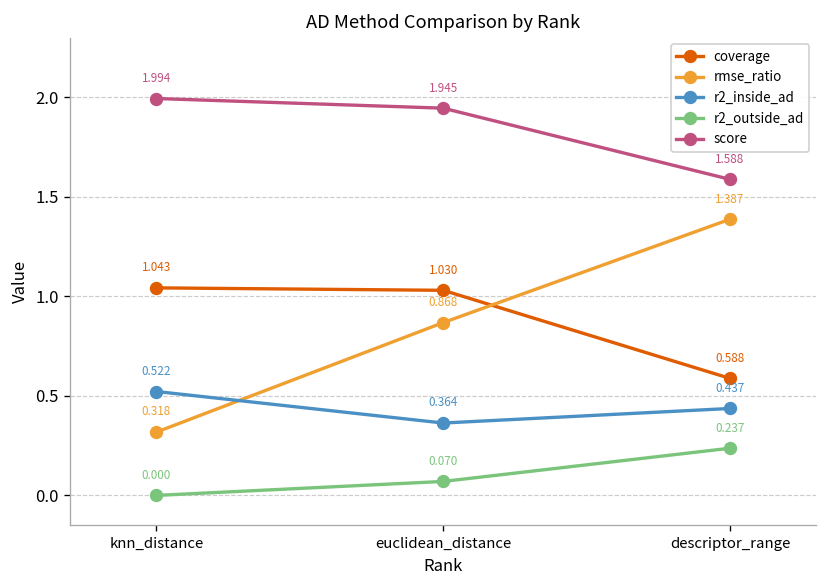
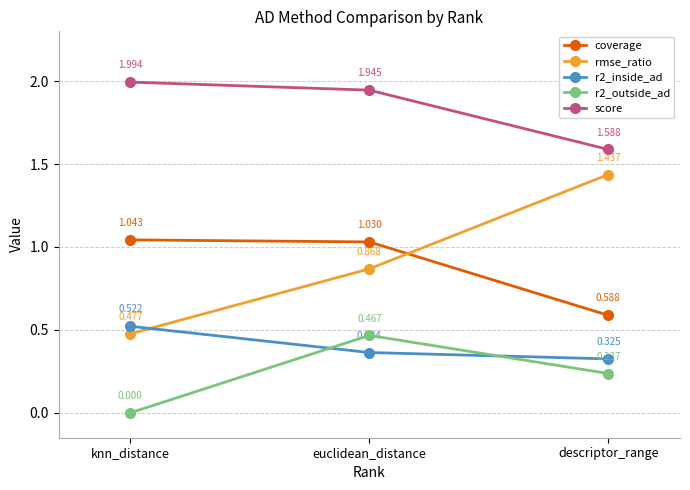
  {
    "coverage": {
      "knn_distance": 1.043,
      "euclidean_distance": 1.030,
      "descriptor_range": 0.588
    },
    "rmse_ratio": {
-     "knn_distance": 0.318,
+     "knn_distance": 0.477,
      "euclidean_distance": 0.868,
-     "descriptor_range": 1.387
+     "descriptor_range": 1.437
    },
    "r2_inside_ad": {
-     "descriptor_range": 0.437
+     "descriptor_range": 0.325
    },
    "r2_outside_ad": {
      "knn_distance": 0.000,
-     "euclidean_distance": 0.070
+     "euclidean_distance": 0.467
    },
    "score": {
      "knn_distance": 1.994,
      "euclidean_distance": 1.945,
      "descriptor_range": 1.588
    }
  }
